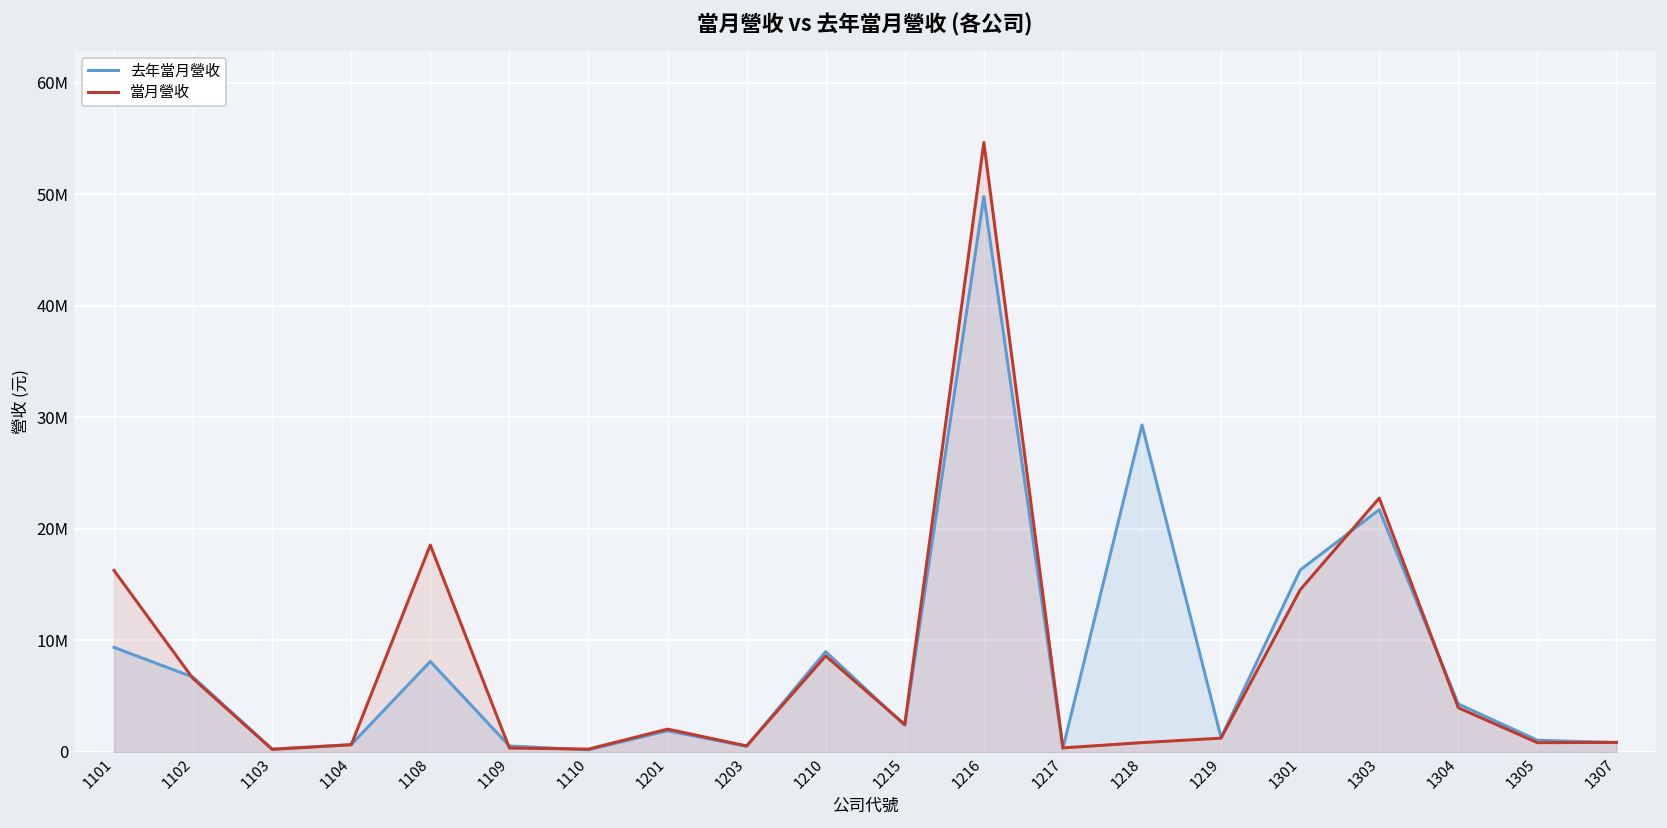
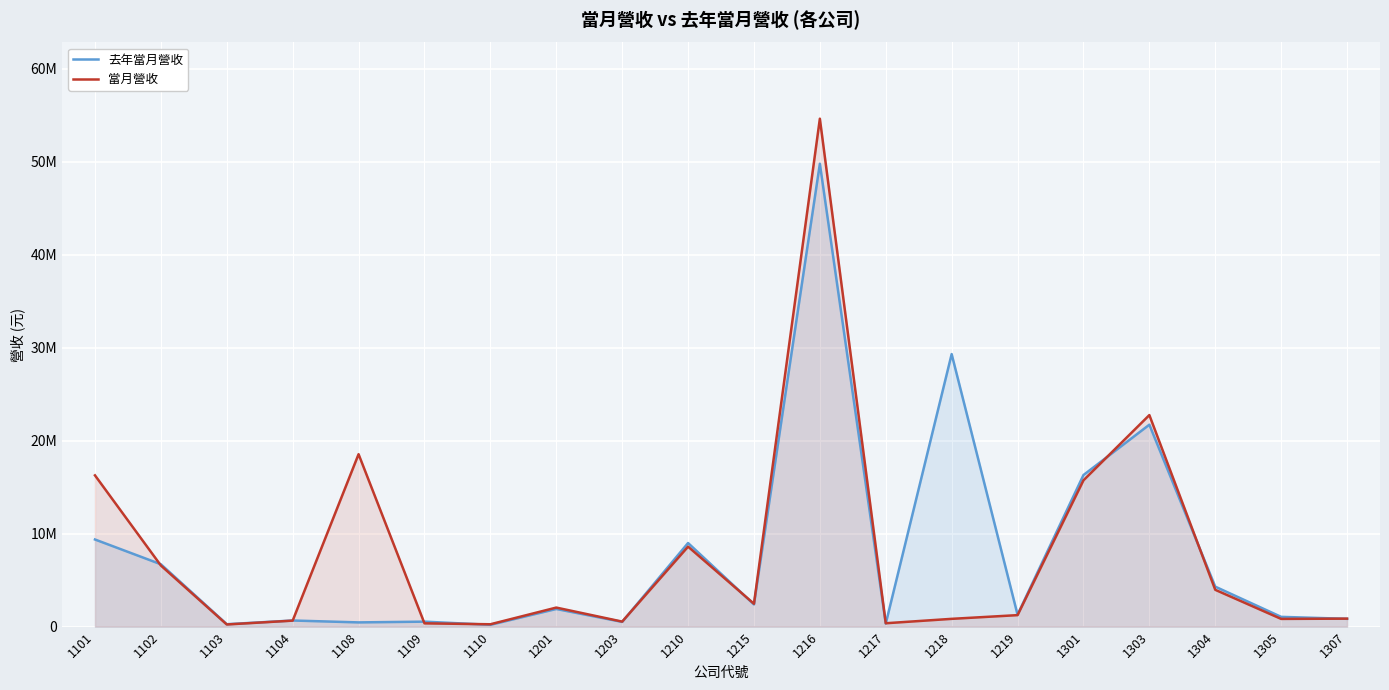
  {
    "去年當月營收": {
      "1101": 9000000,
-     "1108": 8000000,
+     "1108": 0,
      "1210": 9000000,
      "1216": 50000000,
      "1218": 29000000,
      "1301": 16000000,
      "1303": 22000000,
      "1304": 4000000
    },
    "當月營收": {
      "1101": 16000000,
      "1108": 19000000,
      "1210": 9000000,
      "1216": 55000000,
      "1218": 1000000,
-     "1301": 15000000,
+     "1301": 16000000,
      "1303": 23000000,
      "1304": 4000000
    }
  }
